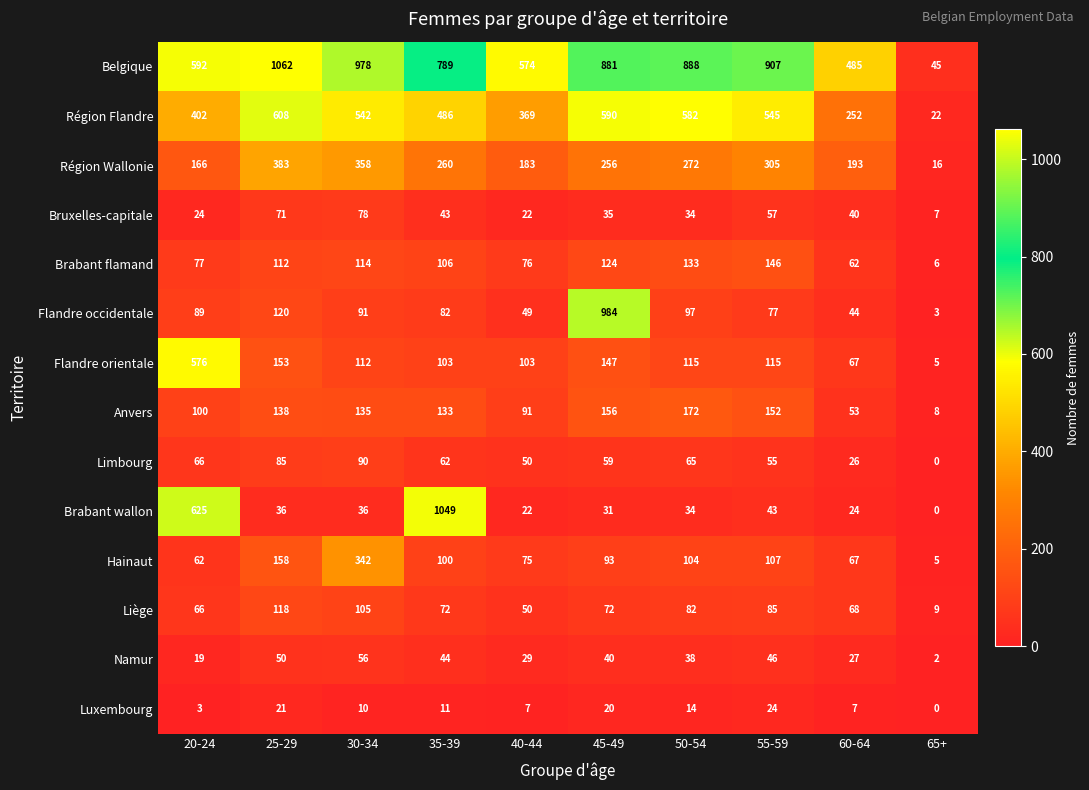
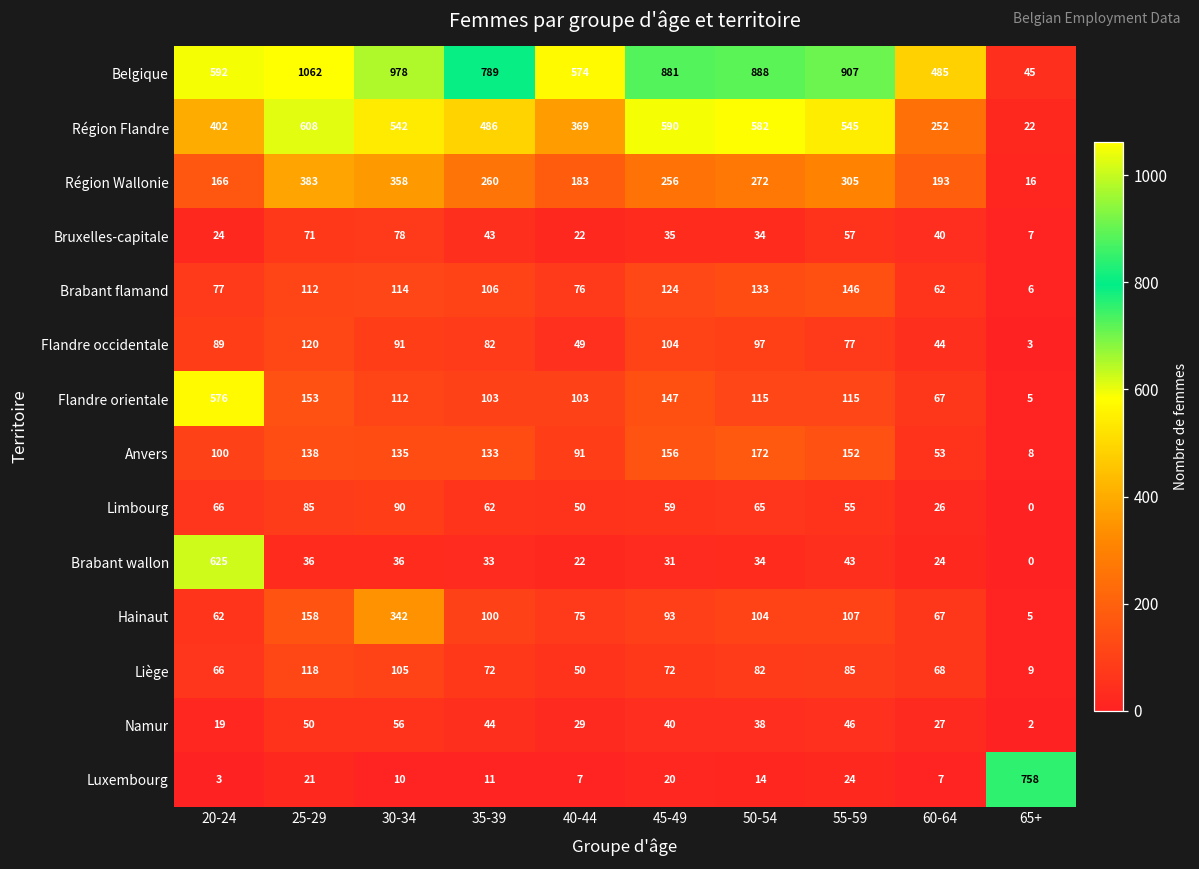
  {
    "Belgique": {
      "20-24": 592,
      "25-29": 1062,
      "30-34": 978,
      "35-39": 789,
      "40-44": 574,
      "45-49": 881,
      "50-54": 888,
      "55-59": 907,
      "60-64": 485,
      "65+": 45
    },
    "Région Flandre": {
      "20-24": 402,
      "25-29": 608,
      "30-34": 542,
      "35-39": 486,
      "40-44": 369,
      "45-49": 590,
      "50-54": 582,
      "55-59": 545,
      "60-64": 252,
      "65+": 22
    },
    "Région Wallonie": {
      "20-24": 166,
      "25-29": 383,
      "30-34": 358,
      "35-39": 260,
      "40-44": 183,
      "45-49": 256,
      "50-54": 272,
      "55-59": 305,
      "60-64": 193,
      "65+": 16
    },
    "Bruxelles-capitale": {
      "20-24": 24,
      "25-29": 71,
      "30-34": 78,
      "35-39": 43,
      "40-44": 22,
      "45-49": 35,
      "50-54": 34,
      "55-59": 57,
      "60-64": 40,
      "65+": 7
    },
    "Brabant flamand": {
      "20-24": 77,
      "25-29": 112,
      "30-34": 114,
      "35-39": 106,
      "40-44": 76,
      "45-49": 124,
      "50-54": 133,
      "55-59": 146,
      "60-64": 62,
      "65+": 6
    },
    "Flandre occidentale": {
      "20-24": 89,
      "25-29": 120,
      "30-34": 91,
      "35-39": 82,
      "40-44": 49,
-     "45-49": 984,
+     "45-49": 104,
      "50-54": 97,
      "55-59": 77,
      "60-64": 44,
      "65+": 3
    },
    "Flandre orientale": {
      "20-24": 576,
      "25-29": 153,
      "30-34": 112,
      "35-39": 103,
      "40-44": 103,
      "45-49": 147,
      "50-54": 115,
      "55-59": 115,
      "60-64": 67,
      "65+": 5
    },
    "Anvers": {
      "20-24": 100,
      "25-29": 138,
      "30-34": 135,
      "35-39": 133,
      "40-44": 91,
      "45-49": 156,
      "50-54": 172,
      "55-59": 152,
      "60-64": 53,
      "65+": 8
    },
    "Limbourg": {
      "20-24": 66,
      "25-29": 85,
      "30-34": 90,
      "35-39": 62,
      "40-44": 50,
      "45-49": 59,
      "50-54": 65,
      "55-59": 55,
      "60-64": 26,
      "65+": 0
    },
    "Brabant wallon": {
      "20-24": 625,
      "25-29": 36,
      "30-34": 36,
-     "35-39": 1049,
+     "35-39": 33,
      "40-44": 22,
      "45-49": 31,
      "50-54": 34,
      "55-59": 43,
      "60-64": 24,
      "65+": 0
    },
    "Hainaut": {
      "20-24": 62,
      "25-29": 158,
      "30-34": 342,
      "35-39": 100,
      "40-44": 75,
      "45-49": 93,
      "50-54": 104,
      "55-59": 107,
      "60-64": 67,
      "65+": 5
    },
    "Liège": {
      "20-24": 66,
      "25-29": 118,
      "30-34": 105,
      "35-39": 72,
      "40-44": 50,
      "45-49": 72,
      "50-54": 82,
      "55-59": 85,
      "60-64": 68,
      "65+": 9
    },
    "Namur": {
      "20-24": 19,
      "25-29": 50,
      "30-34": 56,
      "35-39": 44,
      "40-44": 29,
      "45-49": 40,
      "50-54": 38,
      "55-59": 46,
      "60-64": 27,
      "65+": 2
    },
    "Luxembourg": {
      "20-24": 3,
      "25-29": 21,
      "30-34": 10,
      "35-39": 11,
      "40-44": 7,
      "45-49": 20,
      "50-54": 14,
      "55-59": 24,
      "60-64": 7,
-     "65+": 0
+     "65+": 758
    }
  }
